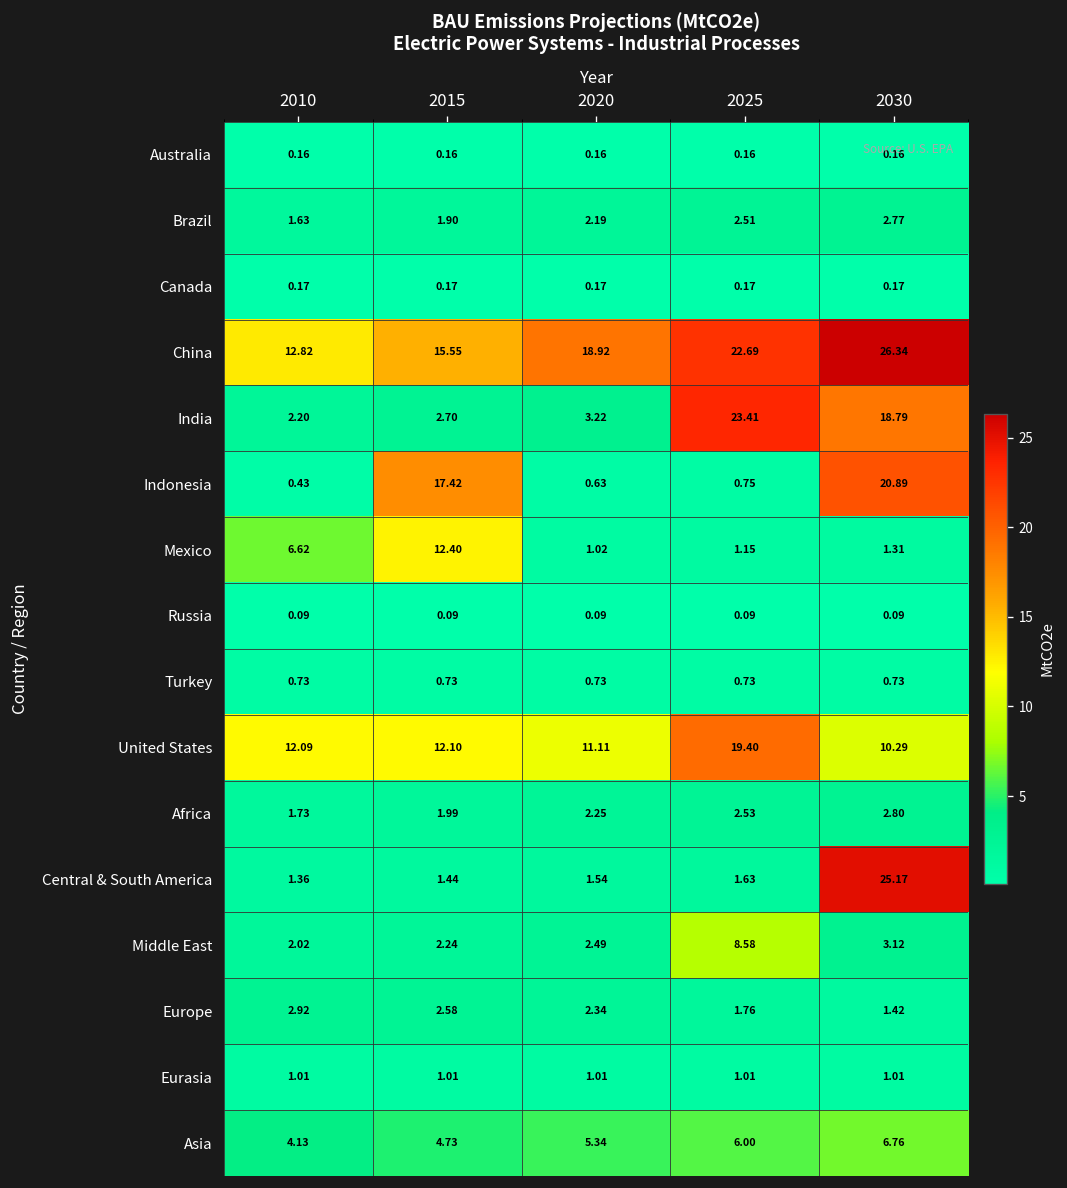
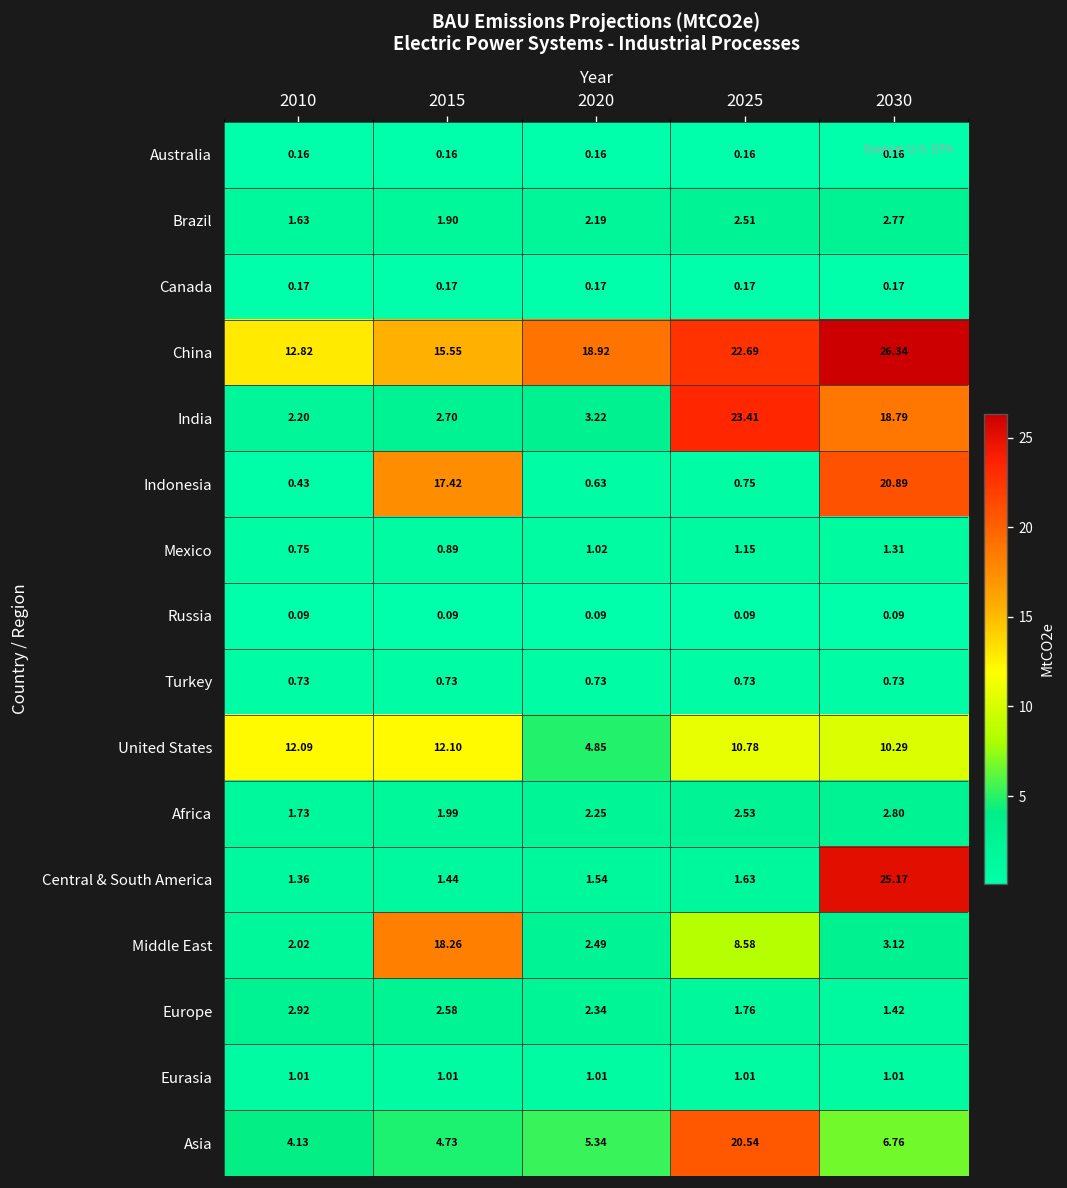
  {
    "Australia": {
      "2010": 0.16,
      "2015": 0.16,
      "2020": 0.16,
      "2025": 0.16
    },
    "Brazil": {
      "2010": 1.63,
      "2015": 1.90,
      "2020": 2.19,
      "2025": 2.51,
      "2030": 2.77
    },
    "Canada": {
      "2010": 0.17,
      "2015": 0.17,
      "2020": 0.17,
      "2025": 0.17,
      "2030": 0.17
    },
    "China": {
      "2010": 12.82,
      "2015": 15.55,
      "2020": 18.92,
      "2025": 22.69,
      "2030": 26.34
    },
    "India": {
      "2010": 2.20,
      "2015": 2.70,
      "2020": 3.22,
      "2025": 23.41,
      "2030": 18.79
    },
    "Indonesia": {
      "2010": 0.43,
      "2015": 17.42,
      "2020": 0.63,
      "2025": 0.75,
      "2030": 20.89
    },
    "Mexico": {
-     "2010": 6.62,
-     "2015": 12.40,
+     "2010": 0.75,
+     "2015": 0.89,
      "2020": 1.02,
      "2025": 1.15,
      "2030": 1.31
    },
    "Russia": {
      "2010": 0.09,
      "2015": 0.09,
      "2020": 0.09,
      "2025": 0.09,
      "2030": 0.09
    },
    "Turkey": {
      "2010": 0.73,
      "2015": 0.73,
      "2020": 0.73,
      "2025": 0.73,
      "2030": 0.73
    },
    "United States": {
      "2010": 12.09,
      "2015": 12.10,
-     "2020": 11.11,
-     "2025": 19.40,
+     "2020": 4.85,
+     "2025": 10.78,
      "2030": 10.29
    },
    "Africa": {
      "2010": 1.73,
      "2015": 1.99,
      "2020": 2.25,
      "2025": 2.53,
      "2030": 2.80
    },
    "Central & South America": {
      "2010": 1.36,
      "2015": 1.44,
      "2020": 1.54,
      "2025": 1.63,
      "2030": 25.17
    },
    "Middle East": {
      "2010": 2.02,
-     "2015": 2.24,
+     "2015": 18.26,
      "2020": 2.49,
      "2025": 8.58,
      "2030": 3.12
    },
    "Europe": {
      "2010": 2.92,
      "2015": 2.58,
      "2020": 2.34,
      "2025": 1.76,
      "2030": 1.42
    },
    "Eurasia": {
      "2010": 1.01,
      "2015": 1.01,
      "2020": 1.01,
      "2025": 1.01,
      "2030": 1.01
    },
    "Asia": {
      "2010": 4.13,
      "2015": 4.73,
      "2020": 5.34,
-     "2025": 6.00,
+     "2025": 20.54,
      "2030": 6.76
    }
  }
